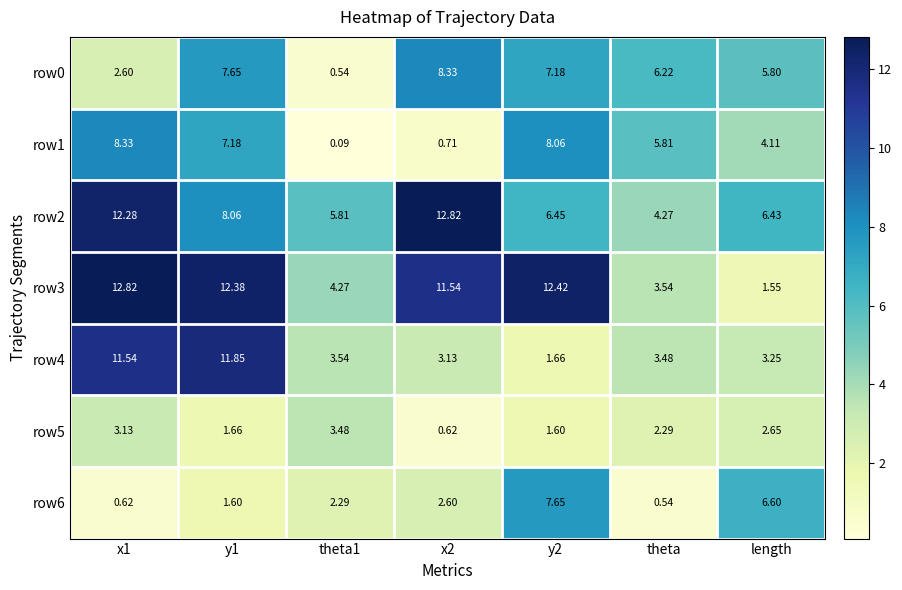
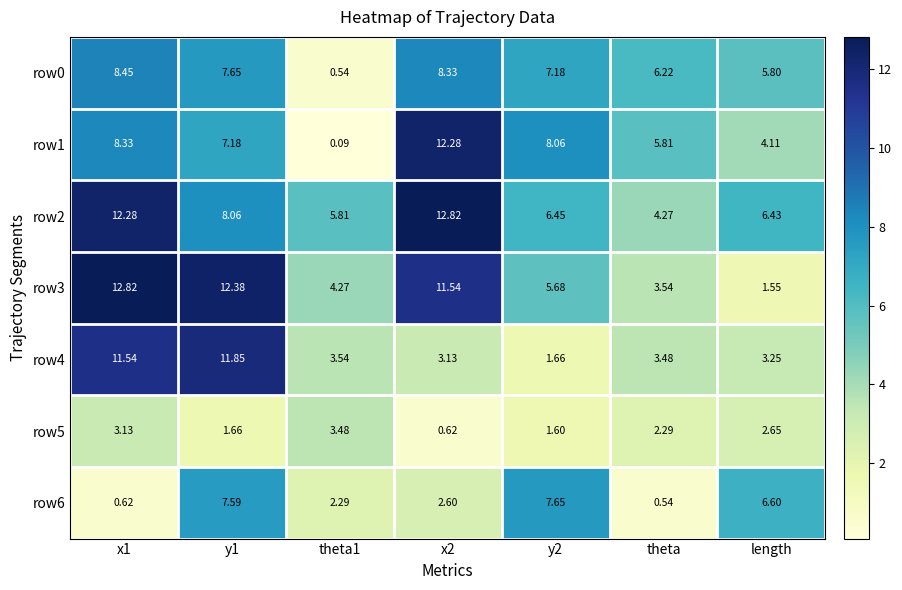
  {
    "row0": {
-     "x1": 2.60,
+     "x1": 8.45,
      "y1": 7.65,
      "theta1": 0.54,
      "x2": 8.33,
      "y2": 7.18,
      "theta": 6.22,
      "length": 5.80
    },
    "row1": {
      "x1": 8.33,
      "y1": 7.18,
      "theta1": 0.09,
-     "x2": 0.71,
+     "x2": 12.28,
      "y2": 8.06,
      "theta": 5.81,
      "length": 4.11
    },
    "row2": {
      "x1": 12.28,
      "y1": 8.06,
      "theta1": 5.81,
      "x2": 12.82,
      "y2": 6.45,
      "theta": 4.27,
      "length": 6.43
    },
    "row3": {
      "x1": 12.82,
      "y1": 12.38,
      "theta1": 4.27,
      "x2": 11.54,
-     "y2": 12.42,
+     "y2": 5.68,
      "theta": 3.54,
      "length": 1.55
    },
    "row4": {
      "x1": 11.54,
      "y1": 11.85,
      "theta1": 3.54,
      "x2": 3.13,
      "y2": 1.66,
      "theta": 3.48,
      "length": 3.25
    },
    "row5": {
      "x1": 3.13,
      "y1": 1.66,
      "theta1": 3.48,
      "x2": 0.62,
      "y2": 1.60,
      "theta": 2.29,
      "length": 2.65
    },
    "row6": {
      "x1": 0.62,
-     "y1": 1.60,
+     "y1": 7.59,
      "theta1": 2.29,
      "x2": 2.60,
      "y2": 7.65,
      "theta": 0.54,
      "length": 6.60
    }
  }
